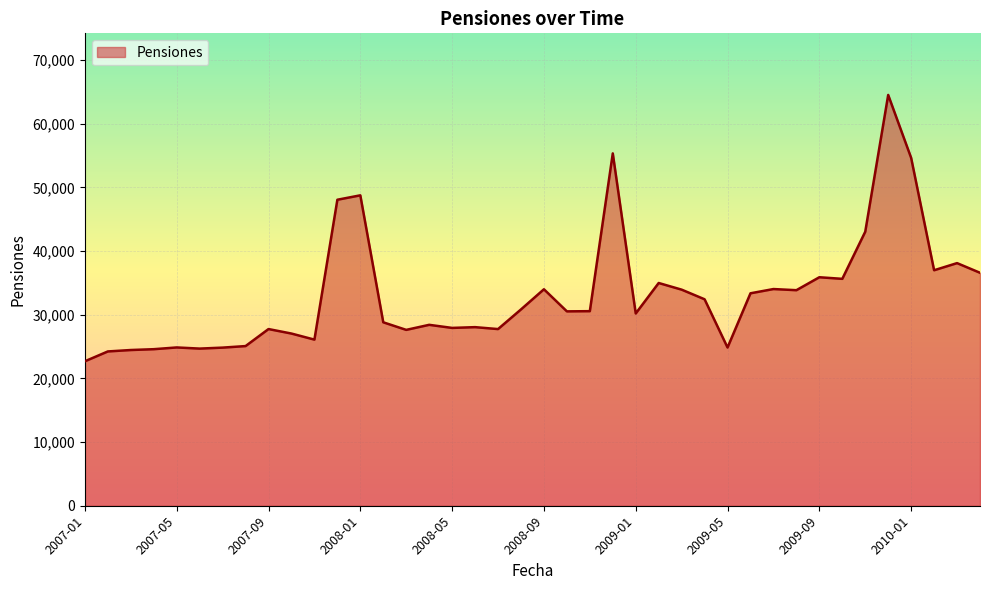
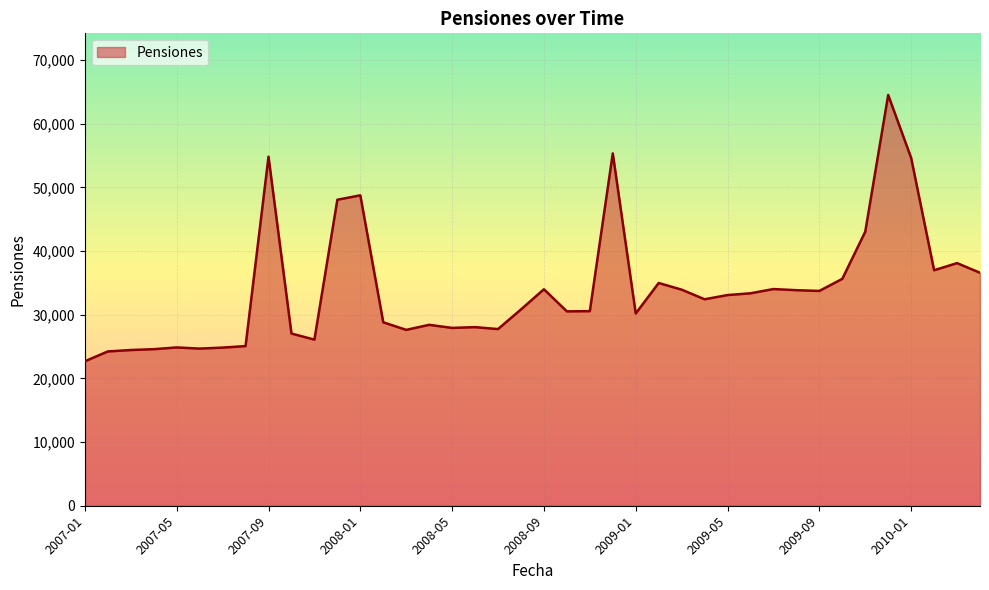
  {
    "2007-01": "23,000",
    "2007-05": "25,000",
-   "2007-09": "28,000",
+   "2007-09": "55,000",
    "2008-01": "49,000",
    "2008-05": "28,000",
    "2008-09": "34,000",
    "2009-01": "30,000",
-   "2009-05": "25,000",
-   "2009-09": "36,000",
+   "2009-05": "33,000",
+   "2009-09": "34,000",
    "2010-01": "55,000"
  }
